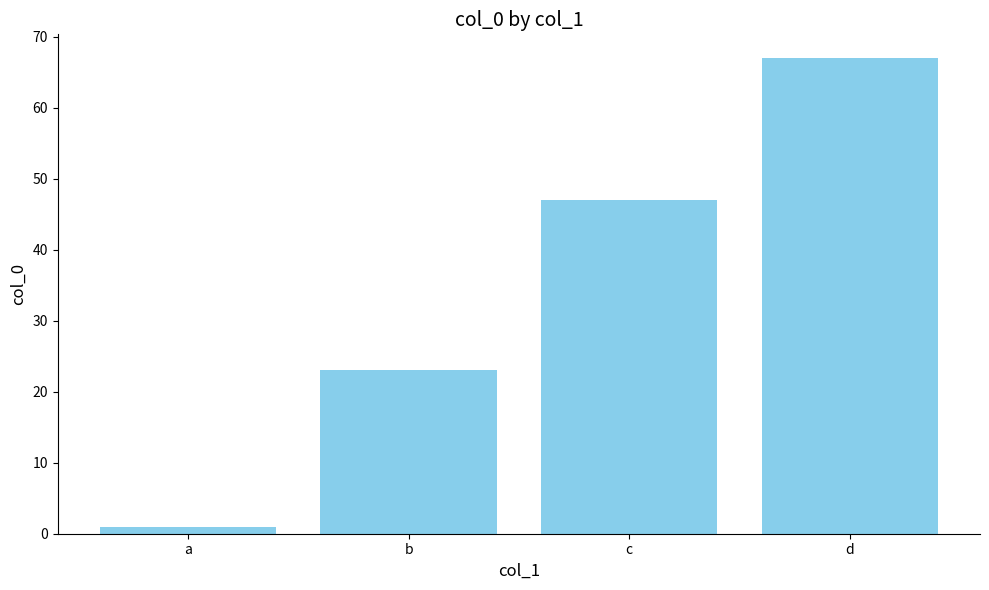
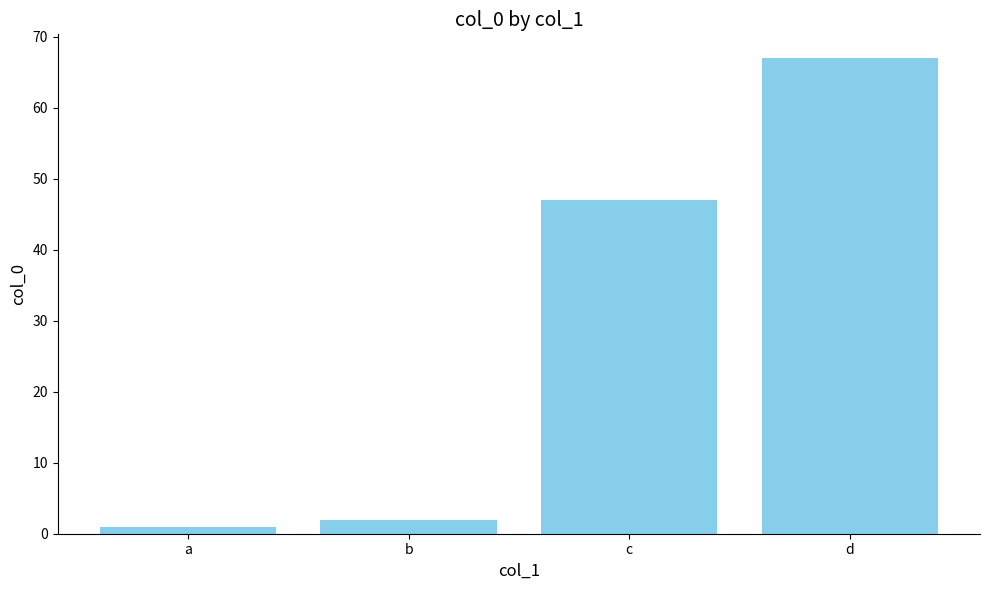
  {
    "a": 1,
-   "b": 23,
+   "b": 2,
    "c": 47,
    "d": 67
  }
